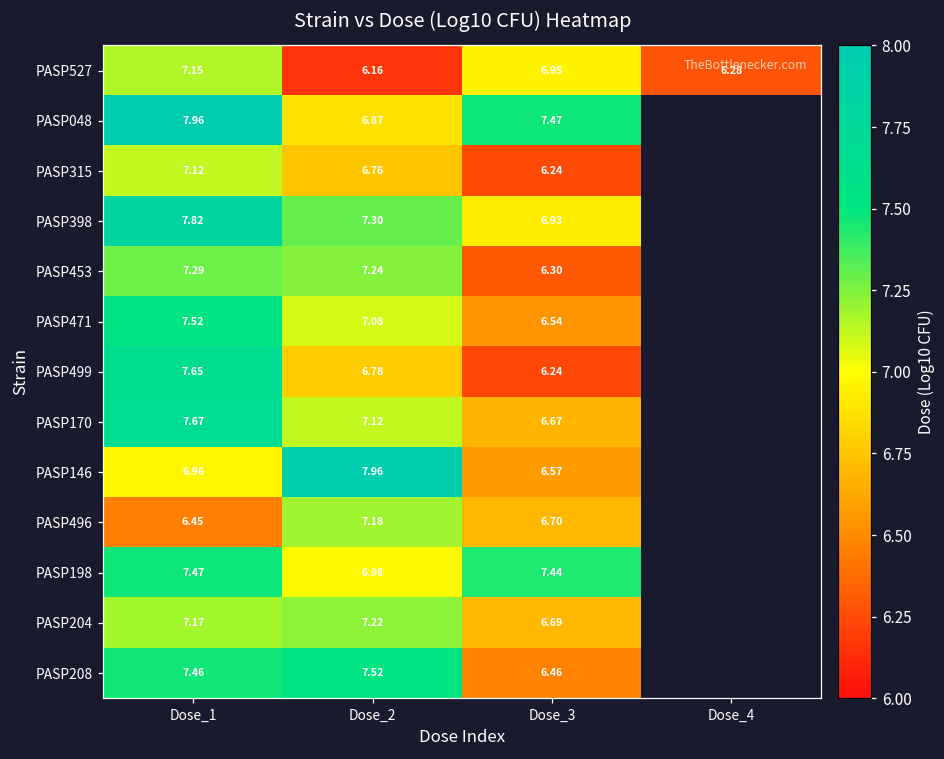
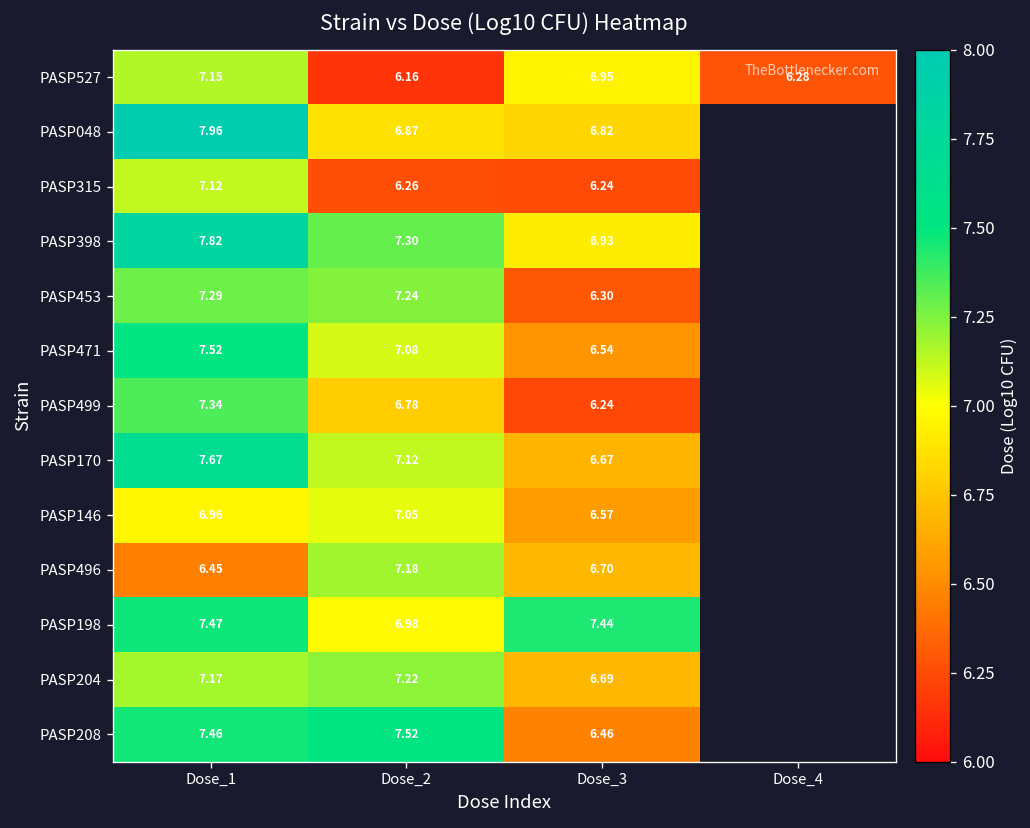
  {
    "PASP527": {
      "Dose_1": 7.15,
      "Dose_2": 6.16,
      "Dose_3": 6.95
    },
    "PASP048": {
      "Dose_1": 7.96,
      "Dose_2": 6.87,
-     "Dose_3": 7.47
+     "Dose_3": 6.82
    },
    "PASP315": {
      "Dose_1": 7.12,
-     "Dose_2": 6.76,
+     "Dose_2": 6.26,
      "Dose_3": 6.24
    },
    "PASP398": {
      "Dose_1": 7.82,
      "Dose_2": 7.30,
      "Dose_3": 6.93
    },
    "PASP453": {
      "Dose_1": 7.29,
      "Dose_2": 7.24,
      "Dose_3": 6.30
    },
    "PASP471": {
      "Dose_1": 7.52,
      "Dose_2": 7.08,
      "Dose_3": 6.54
    },
    "PASP499": {
-     "Dose_1": 7.65,
+     "Dose_1": 7.34,
      "Dose_2": 6.78,
      "Dose_3": 6.24
    },
    "PASP170": {
      "Dose_1": 7.67,
      "Dose_2": 7.12,
      "Dose_3": 6.67
    },
    "PASP146": {
      "Dose_1": 6.96,
-     "Dose_2": 7.96,
+     "Dose_2": 7.05,
      "Dose_3": 6.57
    },
    "PASP496": {
      "Dose_1": 6.45,
      "Dose_2": 7.18,
      "Dose_3": 6.70
    },
    "PASP198": {
      "Dose_1": 7.47,
      "Dose_2": 6.98,
      "Dose_3": 7.44
    },
    "PASP204": {
      "Dose_1": 7.17,
      "Dose_2": 7.22,
      "Dose_3": 6.69
    },
    "PASP208": {
      "Dose_1": 7.46,
      "Dose_2": 7.52,
      "Dose_3": 6.46
    }
  }
